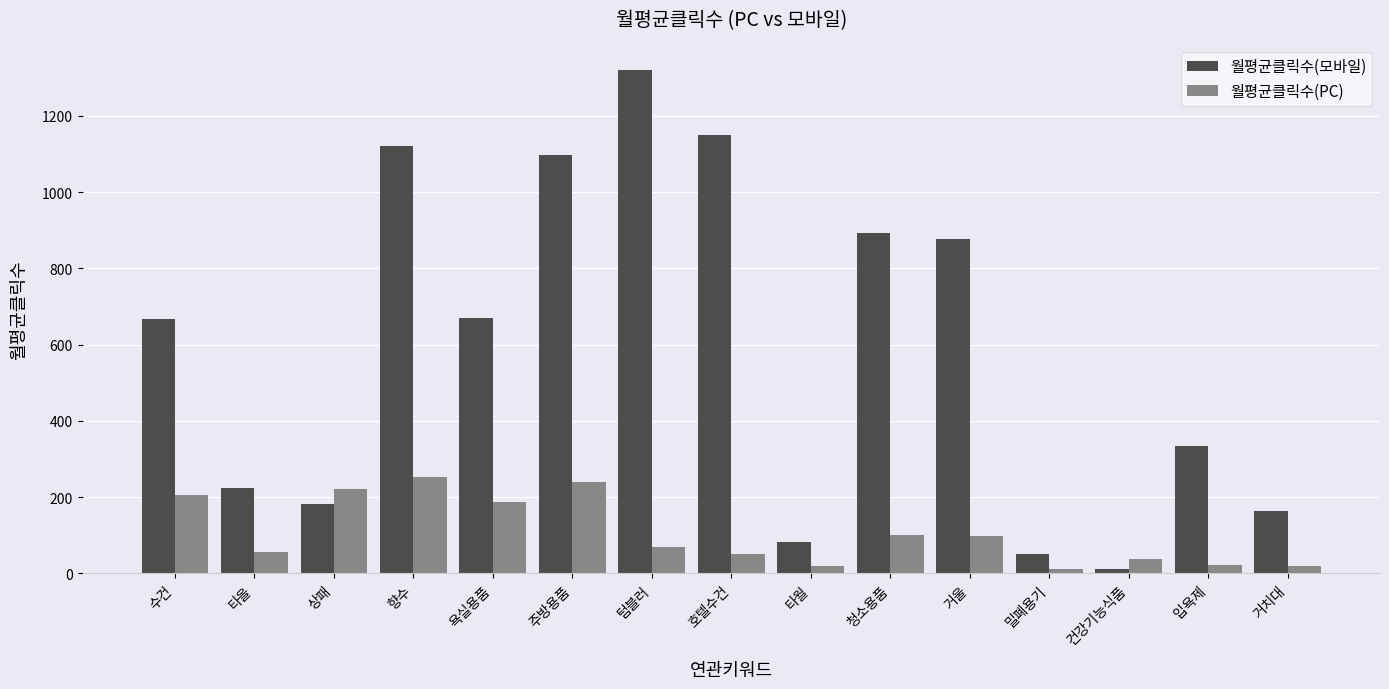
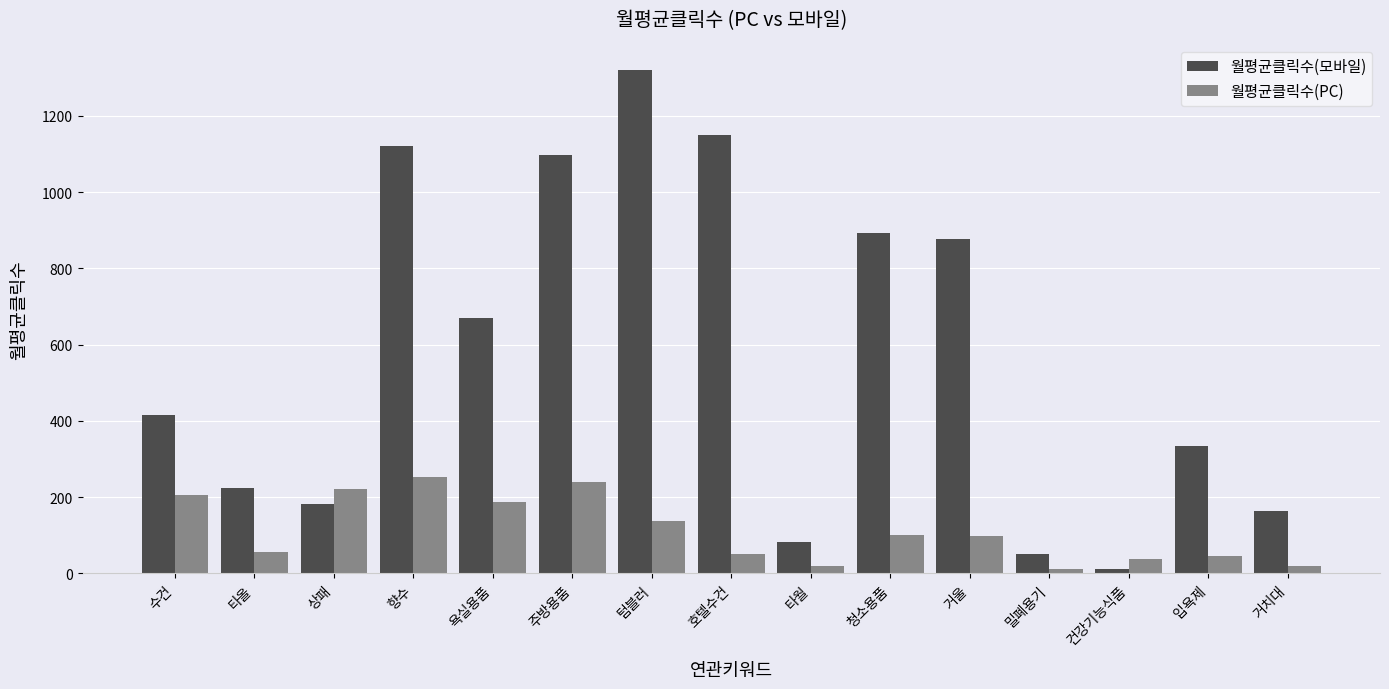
  {
    "월평균클릭수(모바일)": {
-     "수건": 670,
+     "수건": 420,
      "타올": 220,
      "상패": 180,
      "향수": 1120,
      "욕실용품": 670,
      "주방용품": 1100,
      "텀블러": 1320,
      "호텔수건": 1150,
      "타월": 80,
      "청소용품": 890,
      "거울": 880,
      "밀폐용기": 50,
      "건강기능식품": 10,
      "입욕제": 340,
      "거치대": 160
    },
    "월평균클릭수(PC)": {
      "수건": 210,
      "타올": 60,
      "상패": 220,
      "향수": 250,
      "욕실용품": 190,
      "주방용품": 240,
-     "텀블러": 70,
+     "텀블러": 140,
      "호텔수건": 50,
      "타월": 20,
      "청소용품": 100,
      "거울": 100,
      "밀폐용기": 10,
      "건강기능식품": 40,
-     "입욕제": 20,
+     "입욕제": 40,
      "거치대": 20
    }
  }
